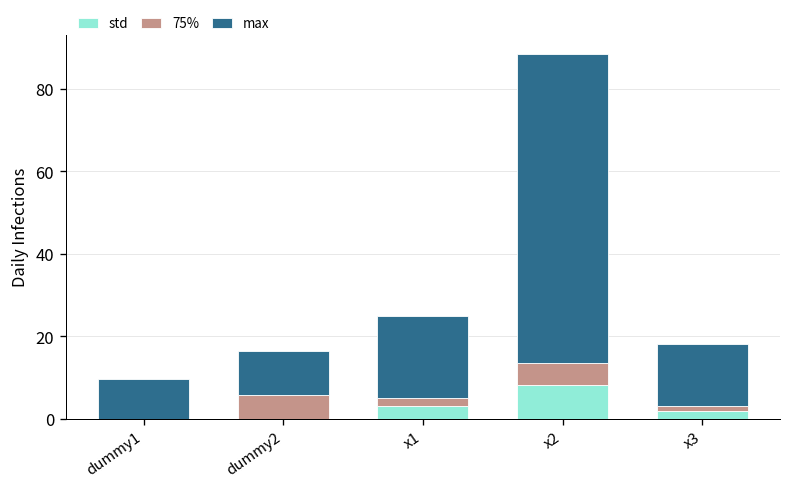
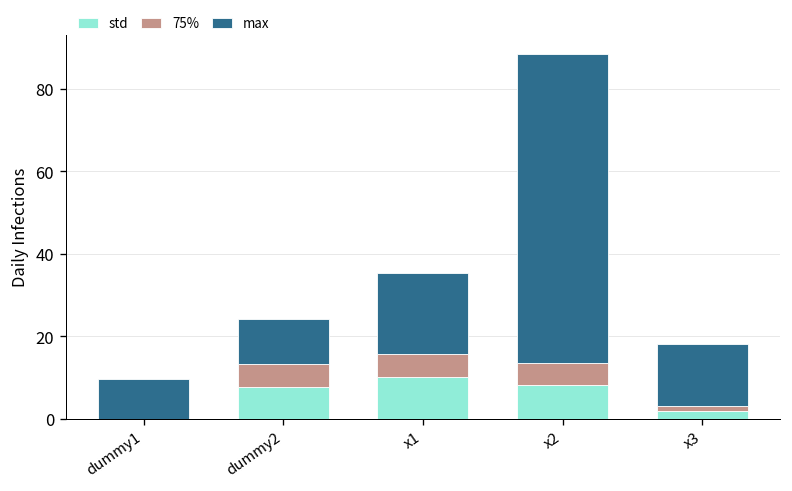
  {
    "std": {
-     "dummy2": 0,
-     "x1": 3,
+     "dummy2": 8,
+     "x1": 10,
      "x2": 8,
      "x3": 2
    },
    "75%": {
      "dummy2": 6,
-     "x1": 2,
+     "x1": 5,
      "x2": 5,
      "x3": 1
    },
    "max": {
      "dummy1": 10,
      "dummy2": 11,
      "x1": 20,
      "x2": 75,
      "x3": 15
    }
  }
